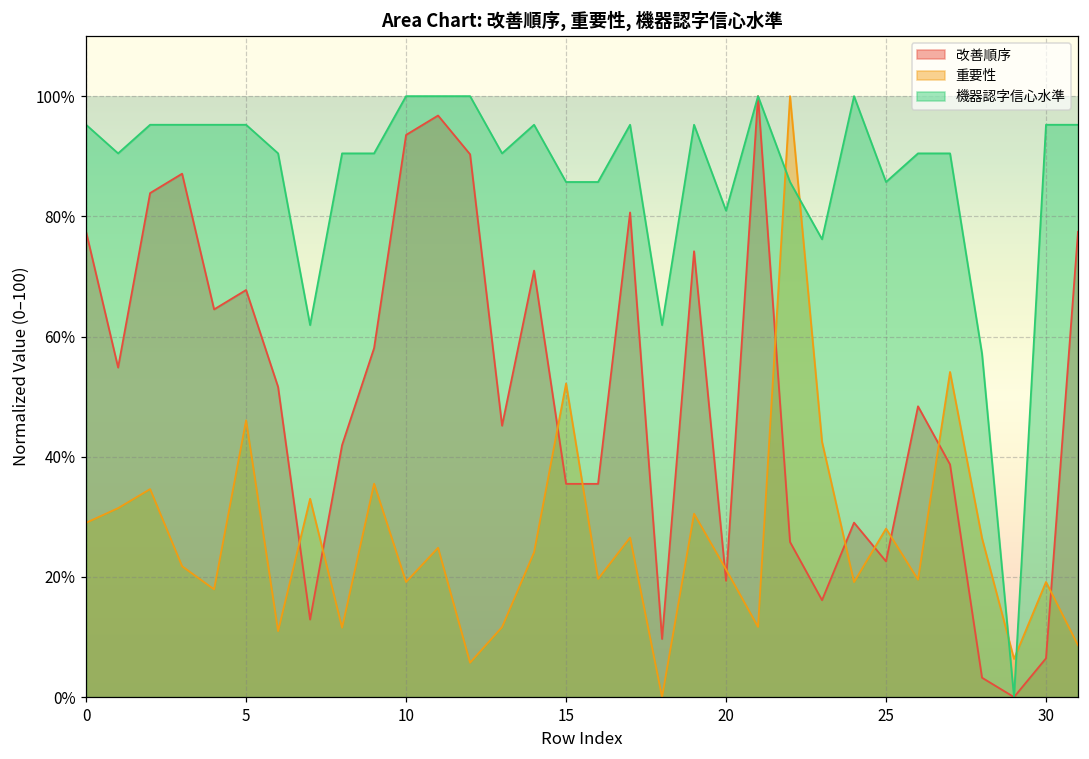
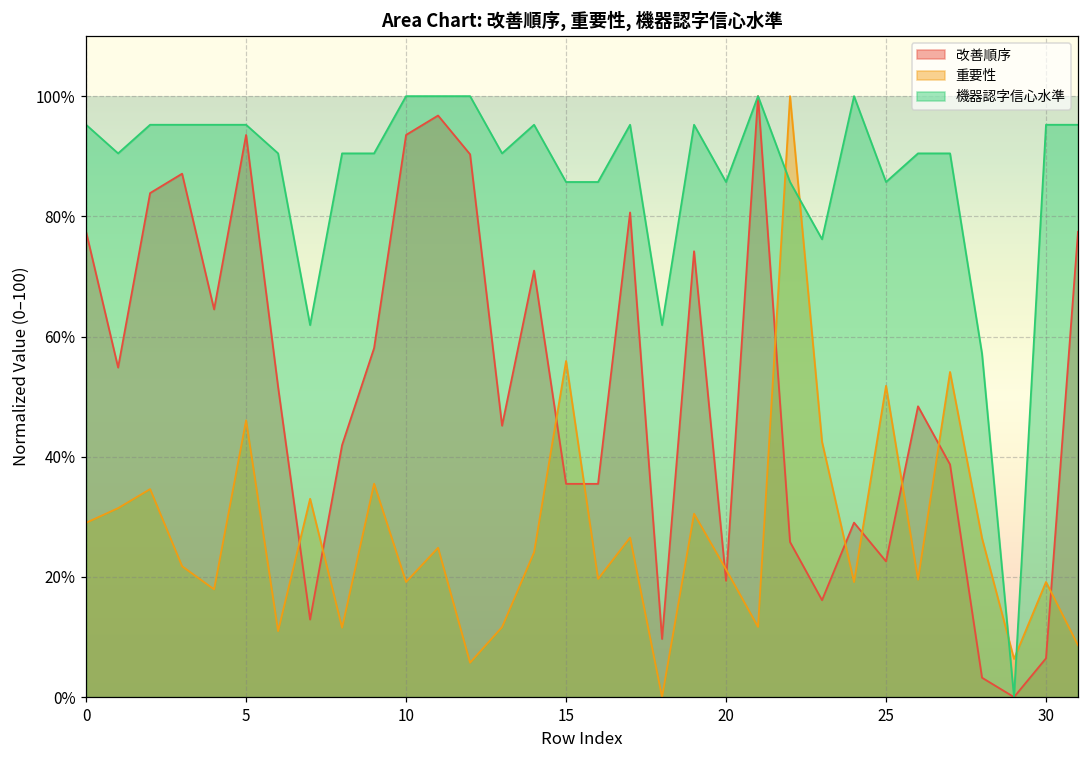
  {
    "改善順序": {
      "0": "77%",
-     "5": "68%",
+     "5": "94%",
      "10": "94%",
      "15": "35%",
      "20": "19%",
      "25": "23%",
      "30": "6%"
    },
    "重要性": {
      "0": "29%",
      "5": "46%",
      "10": "19%",
-     "15": "52%",
+     "15": "56%",
      "20": "21%",
-     "25": "28%",
+     "25": "52%",
      "30": "19%"
    },
    "機器認字信心水準": {
      "0": "95%",
      "5": "95%",
      "10": "100%",
      "15": "86%",
-     "20": "81%",
+     "20": "86%",
      "25": "86%",
      "30": "95%"
    }
  }
